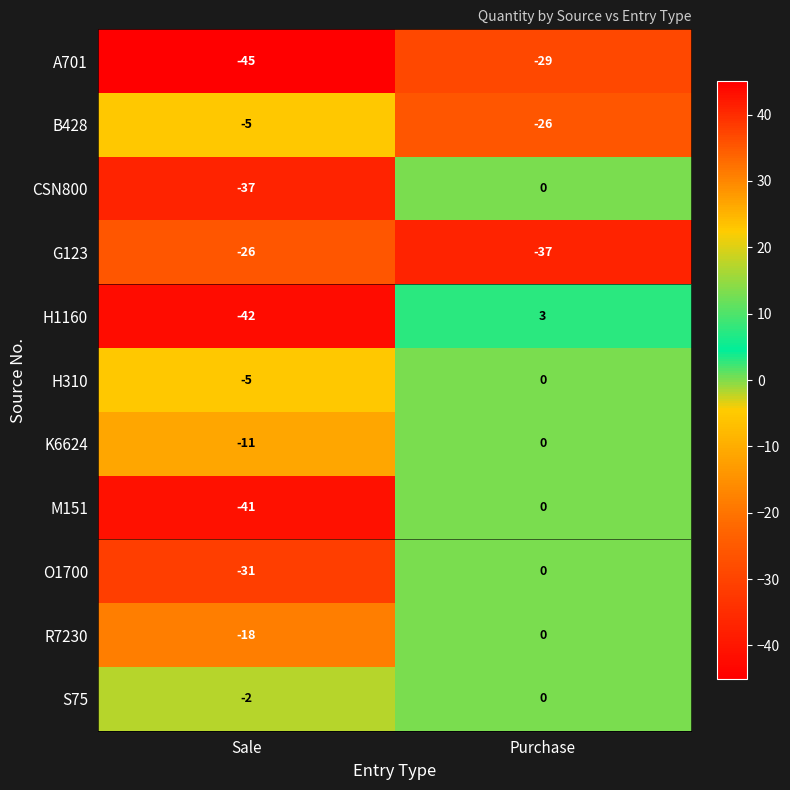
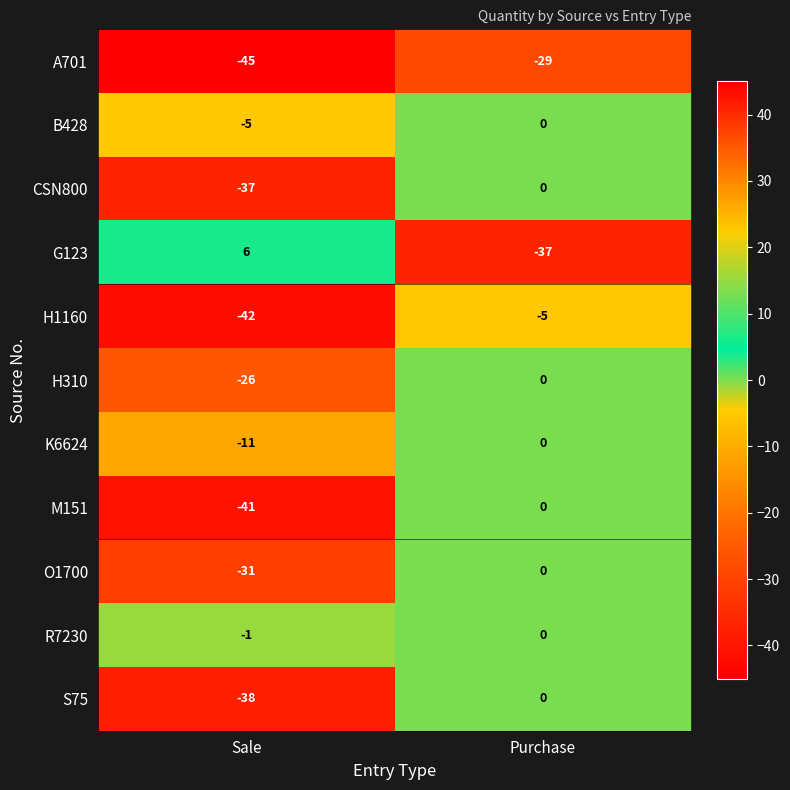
  {
    "A701": {
      "Sale": -45,
      "Purchase": -29
    },
    "B428": {
      "Sale": -5,
-     "Purchase": -26
+     "Purchase": 0
    },
    "CSN800": {
      "Sale": -37,
      "Purchase": 0
    },
    "G123": {
-     "Sale": -26,
+     "Sale": 6,
      "Purchase": -37
    },
    "H1160": {
      "Sale": -42,
-     "Purchase": 3
+     "Purchase": -5
    },
    "H310": {
-     "Sale": -5,
+     "Sale": -26,
      "Purchase": 0
    },
    "K6624": {
      "Sale": -11,
      "Purchase": 0
    },
    "M151": {
      "Sale": -41,
      "Purchase": 0
    },
    "O1700": {
      "Sale": -31,
      "Purchase": 0
    },
    "R7230": {
-     "Sale": -18,
+     "Sale": -1,
      "Purchase": 0
    },
    "S75": {
-     "Sale": -2,
+     "Sale": -38,
      "Purchase": 0
    }
  }
